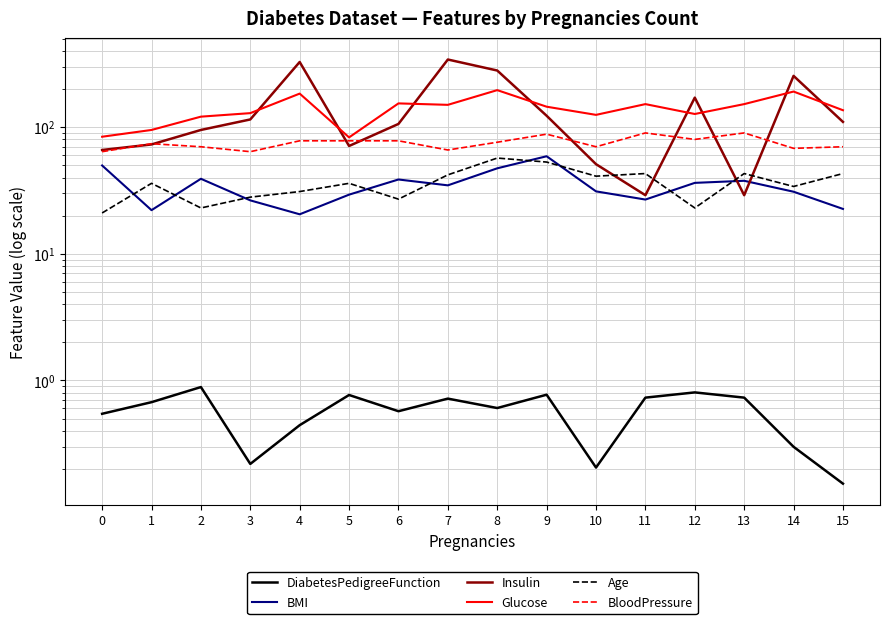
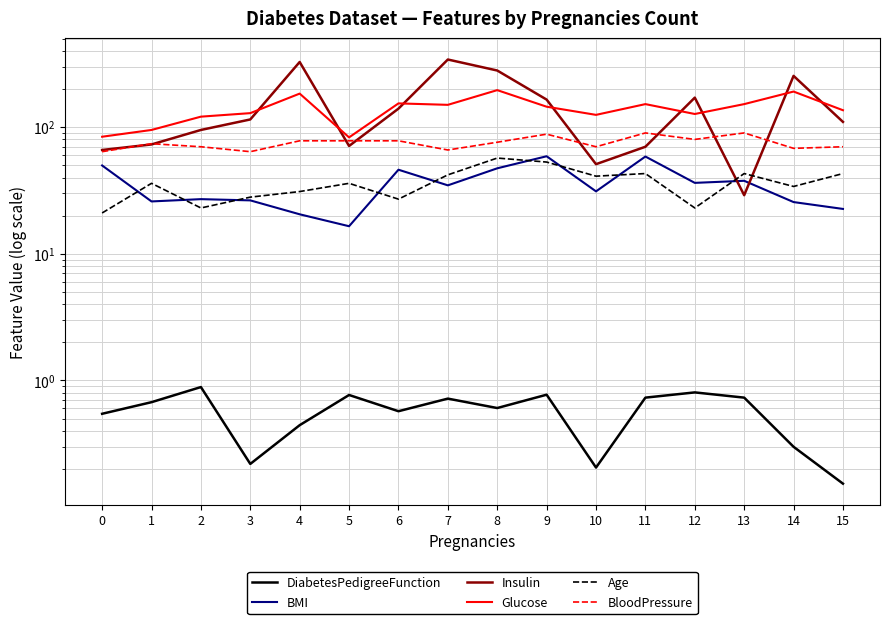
  {
    "BMI": {
      "0": 50,
-     "1": 22,
-     "2": 39,
+     "1": 26,
+     "2": 27,
      "3": 26,
      "4": 21,
-     "5": 29,
-     "6": 39,
+     "5": 17,
+     "6": 46,
      "7": 35,
      "8": 47,
      "9": 60,
      "10": 31,
-     "11": 27,
+     "11": 60,
      "12": 36,
      "13": 38,
-     "14": 31,
+     "14": 26,
      "15": 23
    },
    "Insulin": {
      "2": 100,
      "3": 120,
      "4": 330,
      "5": 70,
-     "6": 110,
+     "6": 140,
      "7": 340,
      "8": 280,
-     "9": 120,
+     "9": 170,
      "10": 51,
-     "11": 29,
+     "11": 70,
      "12": 170,
      "13": 29,
      "14": 250,
      "15": 110
    }
  }
